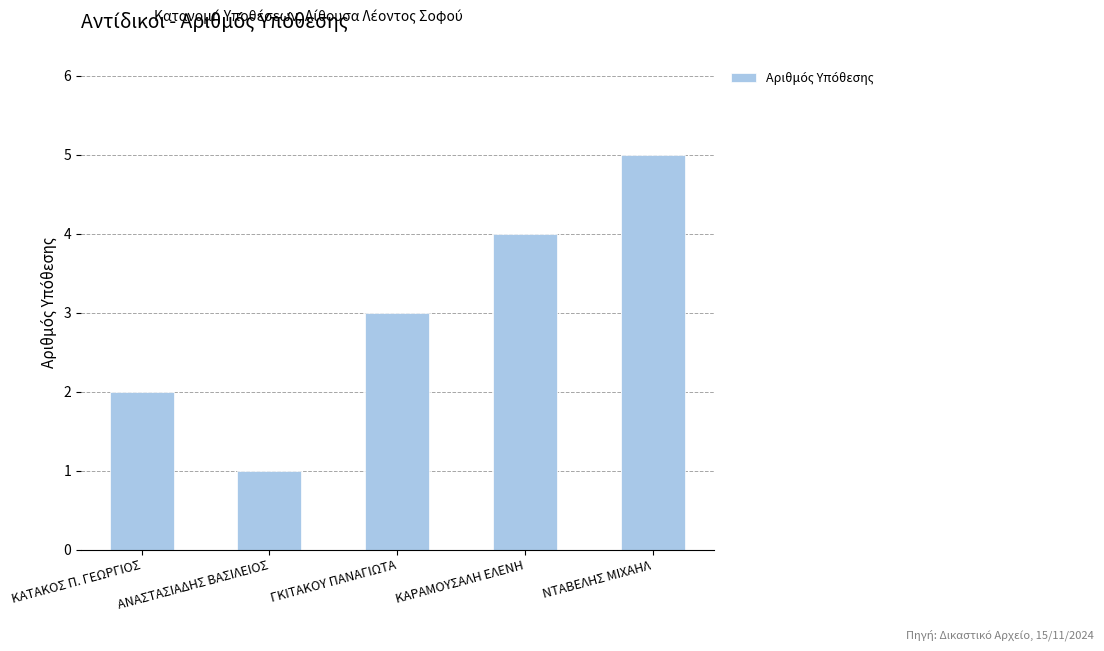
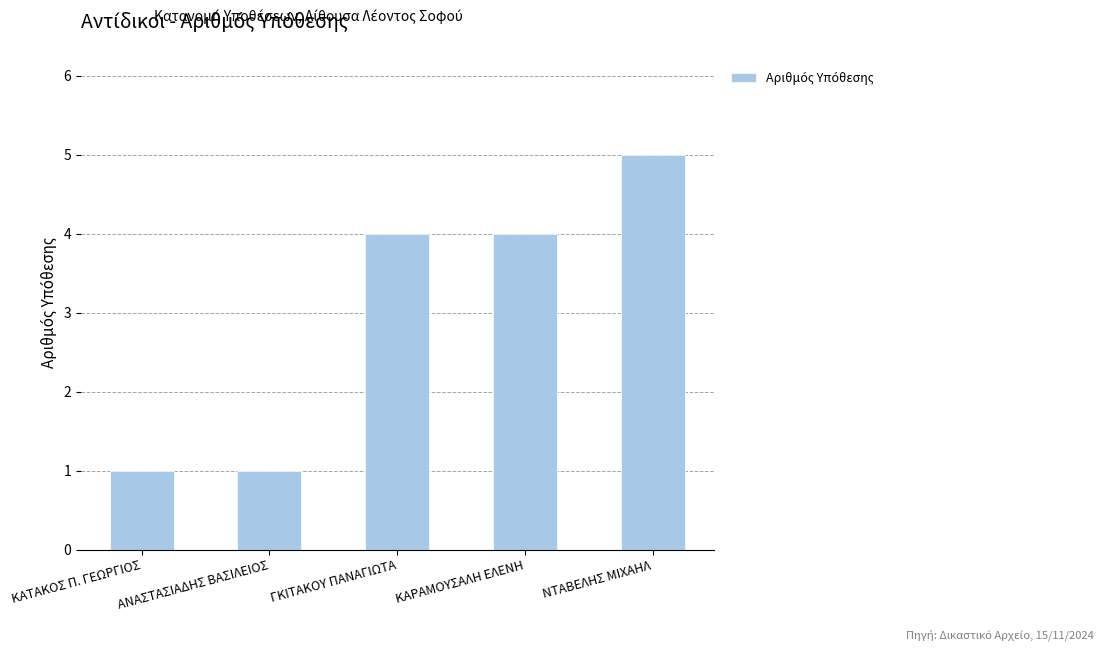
  {
-   "ΚΑΤΑΚΟΣ Π. ΓΕΩΡΓΙΟΣ": 2,
+   "ΚΑΤΑΚΟΣ Π. ΓΕΩΡΓΙΟΣ": 1,
    "ΑΝΑΣΤΑΣΙΑΔΗΣ ΒΑΣΙΛΕΙΟΣ": 1,
-   "ΓΚΙΤΑΚΟΥ ΠΑΝΑΓΙΩΤΑ": 3,
+   "ΓΚΙΤΑΚΟΥ ΠΑΝΑΓΙΩΤΑ": 4,
    "ΚΑΡΑΜΟΥΣΑΛΗ ΕΛΕΝΗ": 4,
    "ΝΤΑΒΕΛΗΣ ΜΙΧΑΗΛ": 5
  }
